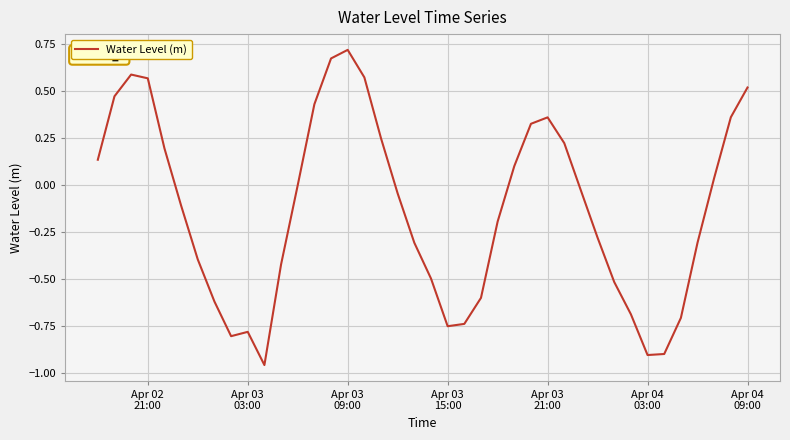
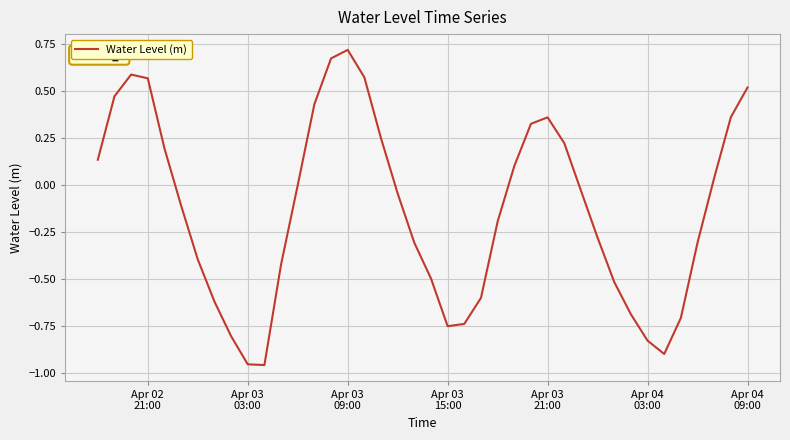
  {
    "Apr 02 21:00": 0.57,
-   "Apr 03 03:00": -0.78,
+   "Apr 03 03:00": -0.95,
    "Apr 03 09:00": 0.72,
    "Apr 03 15:00": -0.75,
    "Apr 03 21:00": 0.36,
-   "Apr 04 03:00": -0.90,
+   "Apr 04 03:00": -0.83,
    "Apr 04 09:00": 0.52
  }
